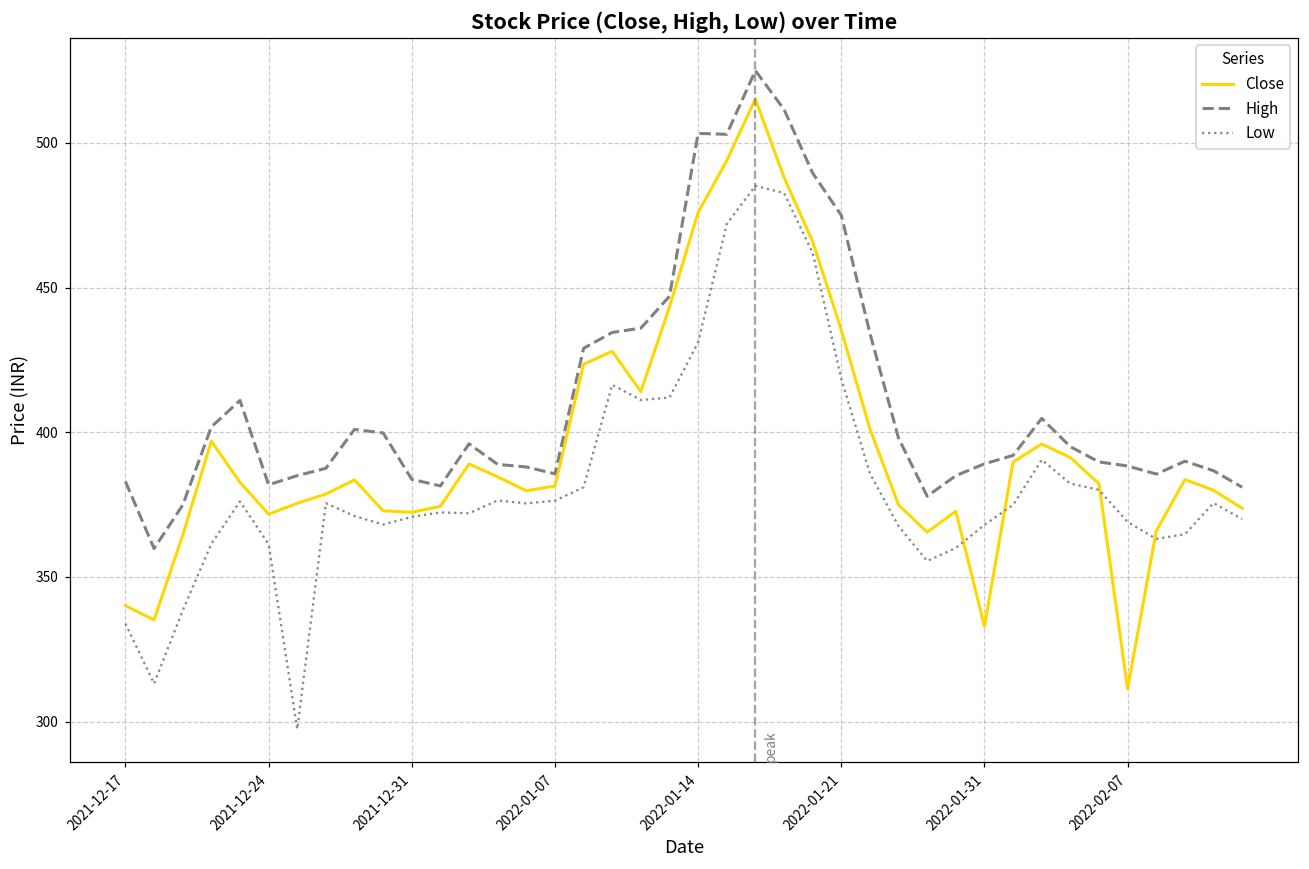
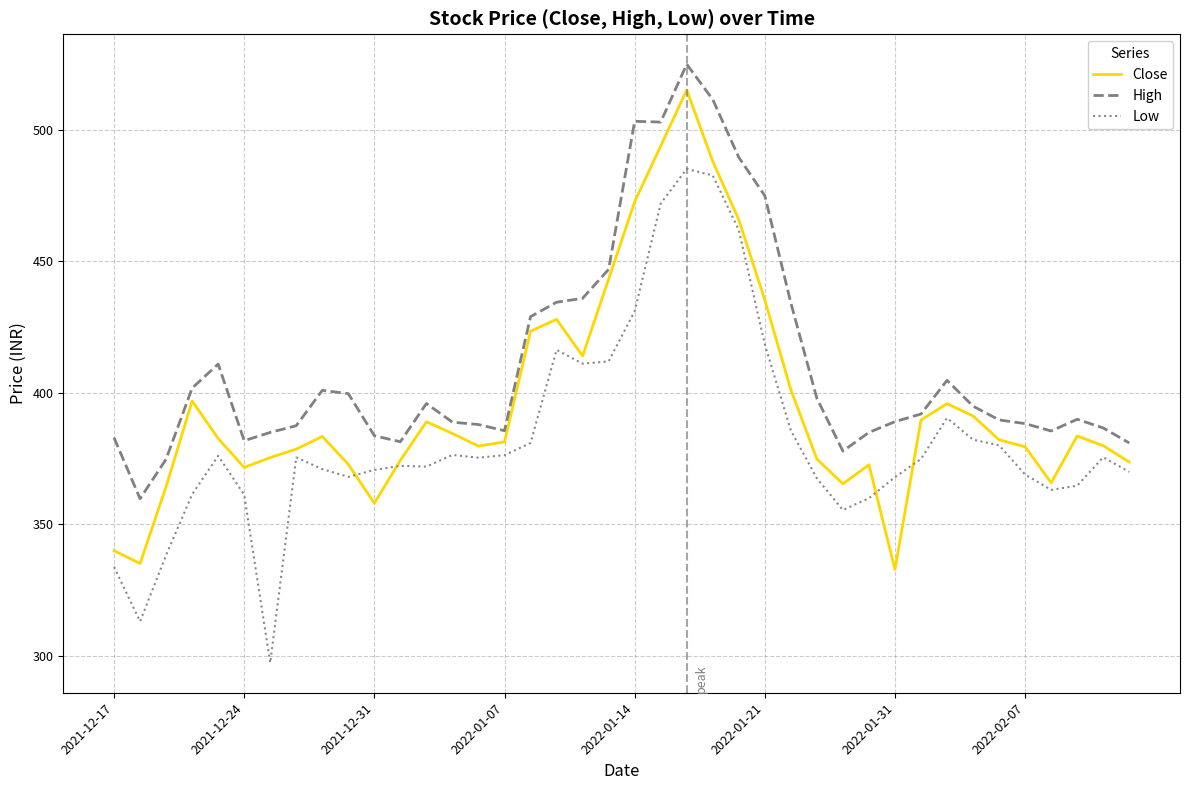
  {
    "Close": {
      "2021-12-17": 340,
      "2021-12-24": 372,
-     "2021-12-31": 372,
+     "2021-12-31": 358,
      "2022-01-07": 381,
-     "2022-01-14": 476,
+     "2022-01-14": 473,
      "2022-01-21": 435,
      "2022-01-31": 333,
-     "2022-02-07": 311
+     "2022-02-07": 380
    }
  }
